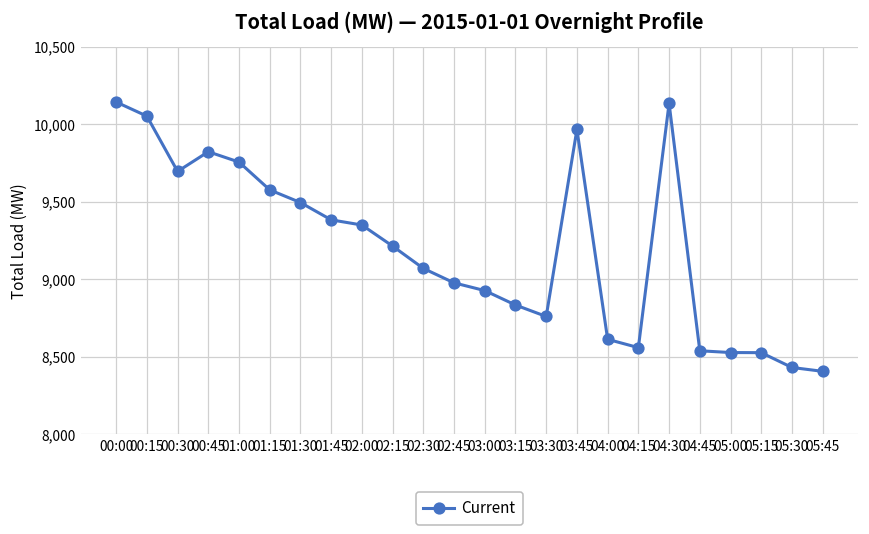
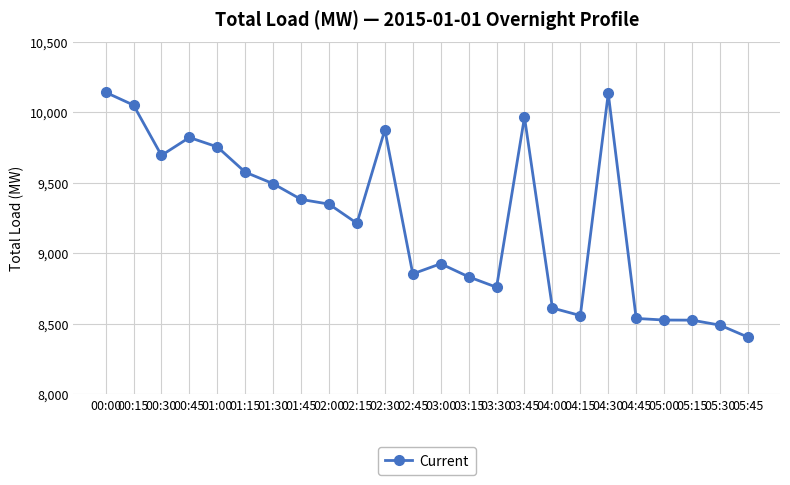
  {
    "00:00": "10,140",
    "00:15": "10,050",
    "00:30": "9,690",
    "00:45": "9,820",
    "01:00": "9,760",
    "01:15": "9,580",
    "01:30": "9,490",
    "01:45": "9,380",
    "02:00": "9,350",
    "02:15": "9,210",
-   "02:30": "9,070",
-   "02:45": "8,980",
+   "02:30": "9,880",
+   "02:45": "8,850",
    "03:00": "8,930",
    "03:15": "8,830",
    "03:30": "8,760",
    "03:45": "9,970",
    "04:00": "8,610",
    "04:15": "8,560",
    "04:30": "10,130",
    "04:45": "8,540",
    "05:00": "8,530",
    "05:15": "8,530",
-   "05:30": "8,430",
+   "05:30": "8,490",
    "05:45": "8,410"
  }
